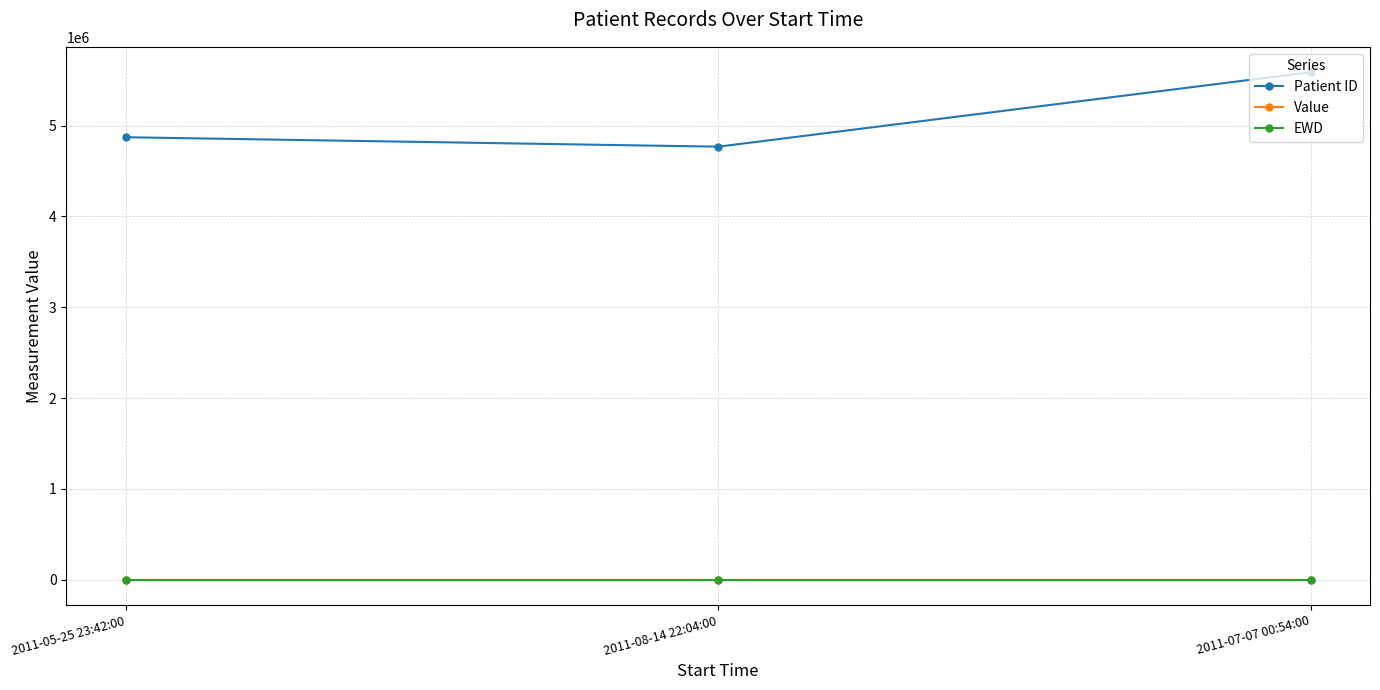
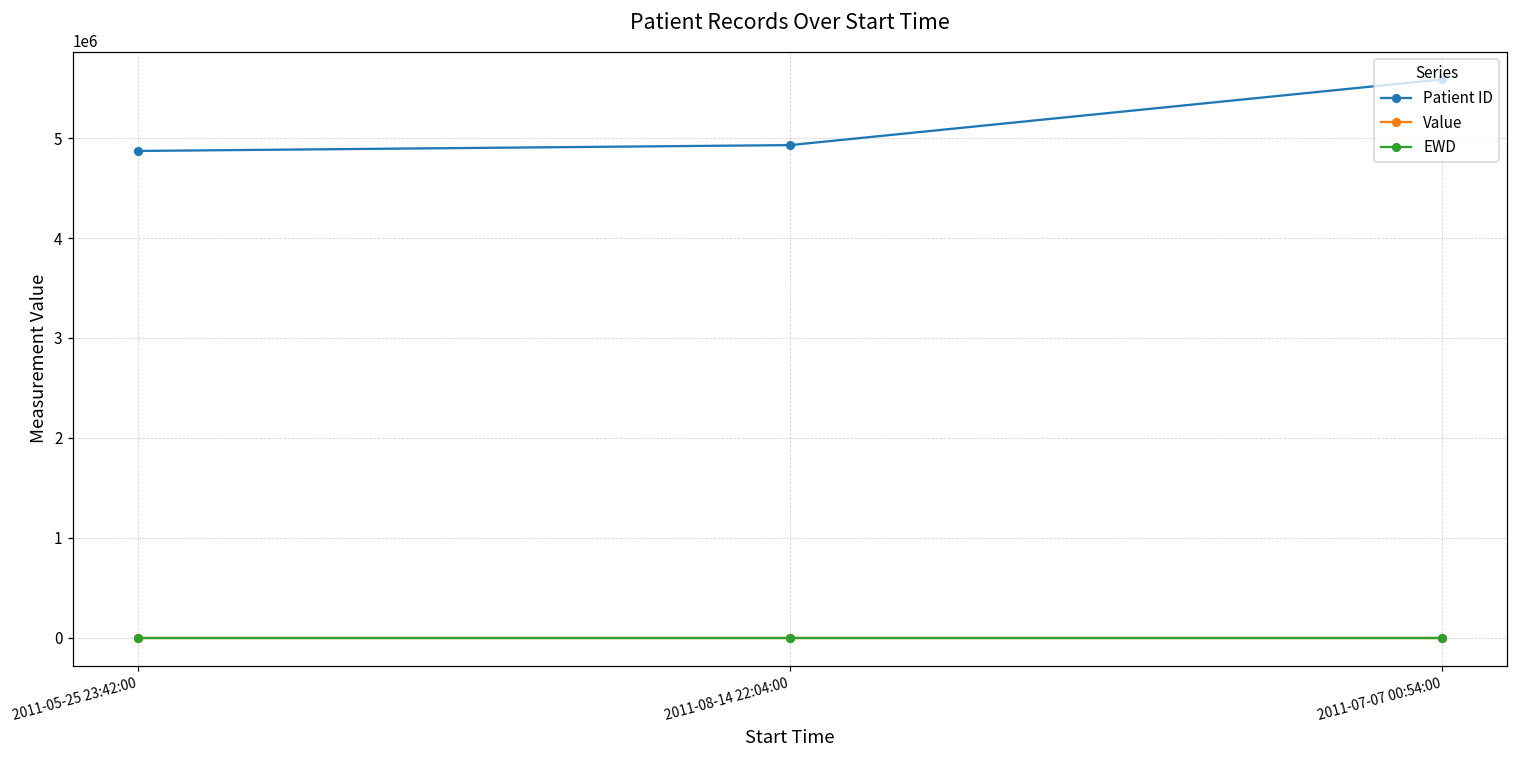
  {
    "Patient ID": {
      "2011-05-25 23:42:00": 4900000,
-     "2011-08-14 22:04:00": 4800000
+     "2011-08-14 22:04:00": 4900000
    },
    "EWD": {
      "2011-05-25 23:42:00": 0,
      "2011-08-14 22:04:00": 0,
      "2011-07-07 00:54:00": 0
    }
  }
